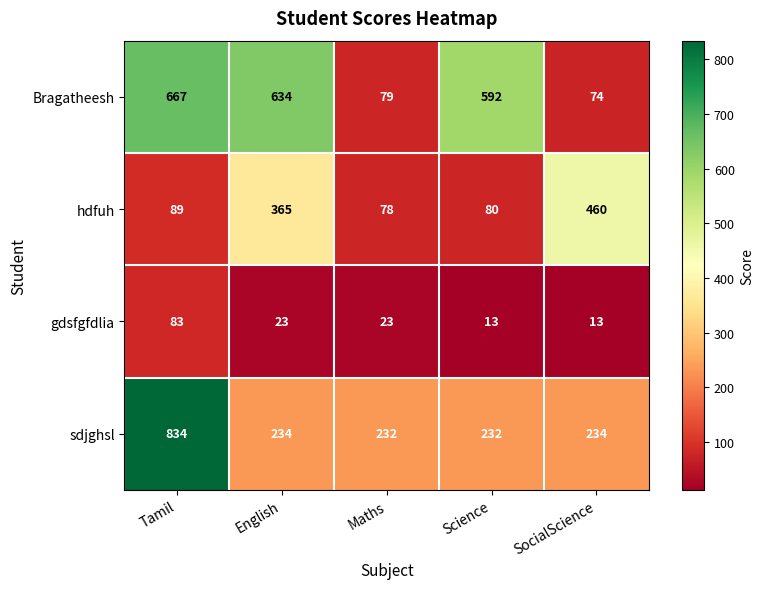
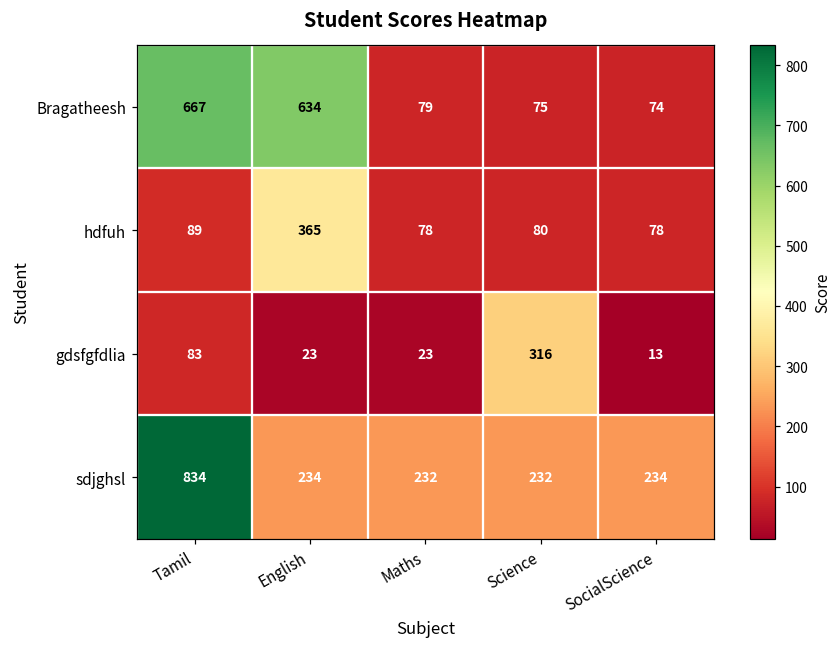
  {
    "Bragatheesh": {
      "Tamil": 667,
      "English": 634,
      "Maths": 79,
-     "Science": 592,
+     "Science": 75,
      "SocialScience": 74
    },
    "hdfuh": {
      "Tamil": 89,
      "English": 365,
      "Maths": 78,
      "Science": 80,
-     "SocialScience": 460
+     "SocialScience": 78
    },
    "gdsfgfdlia": {
      "Tamil": 83,
      "English": 23,
      "Maths": 23,
-     "Science": 13,
+     "Science": 316,
      "SocialScience": 13
    },
    "sdjghsl": {
      "Tamil": 834,
      "English": 234,
      "Maths": 232,
      "Science": 232,
      "SocialScience": 234
    }
  }
